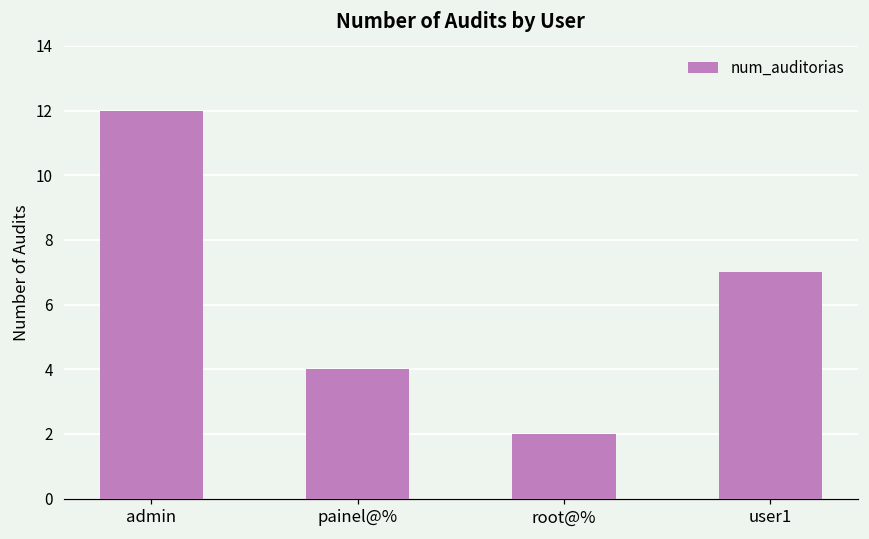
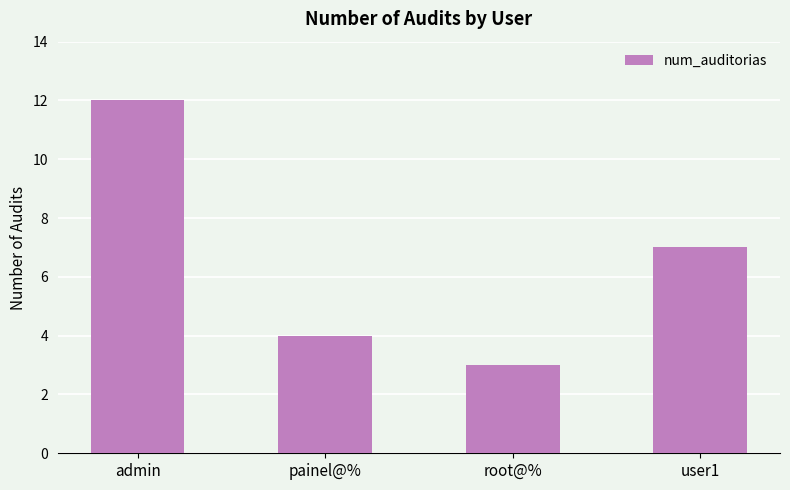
  {
    "admin": 12,
    "painel@%": 4,
-   "root@%": 2,
+   "root@%": 3,
    "user1": 7
  }
